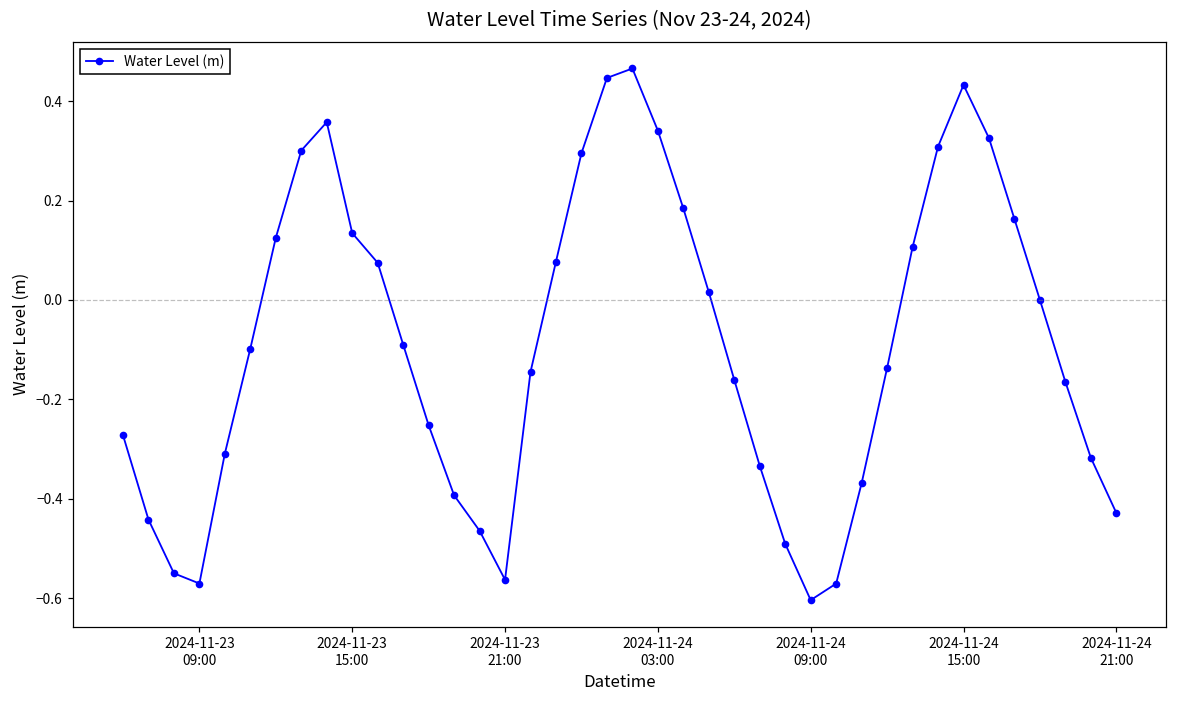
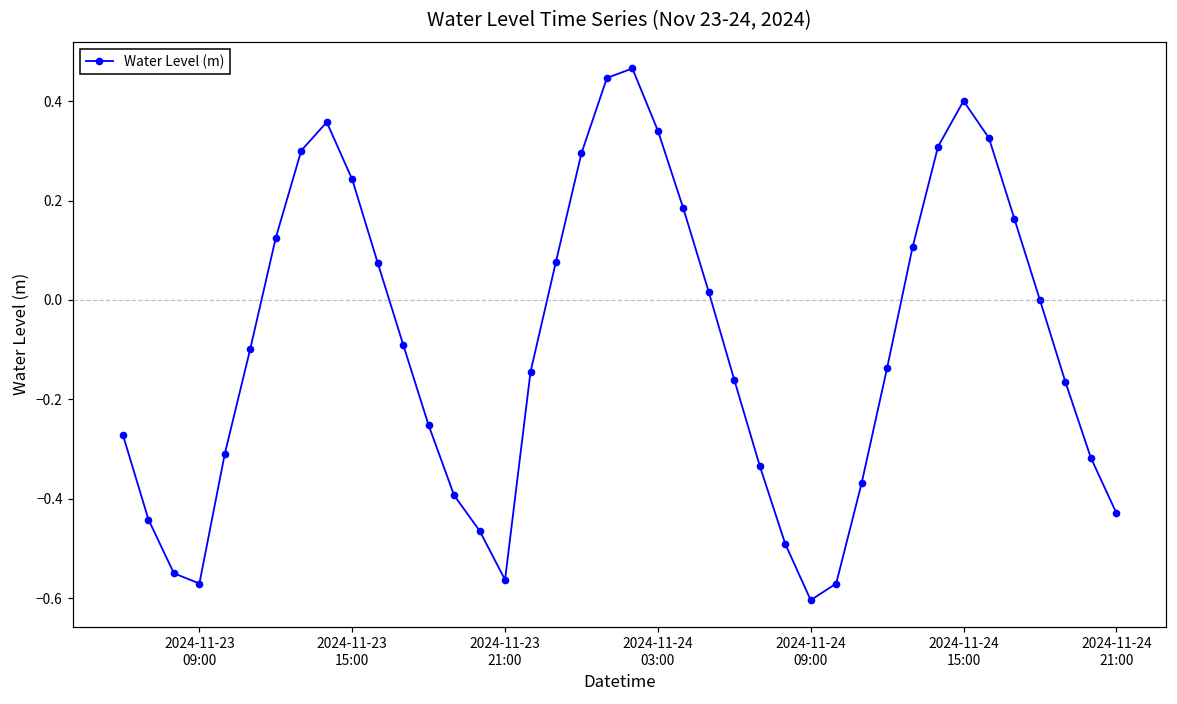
  {
    "2024-11-23 09:00": -0.57,
-   "2024-11-23 15:00": 0.13,
+   "2024-11-23 15:00": 0.24,
    "2024-11-23 21:00": -0.56,
    "2024-11-24 03:00": 0.34,
    "2024-11-24 09:00": -0.60,
-   "2024-11-24 15:00": 0.43,
+   "2024-11-24 15:00": 0.40,
    "2024-11-24 21:00": -0.43
  }
